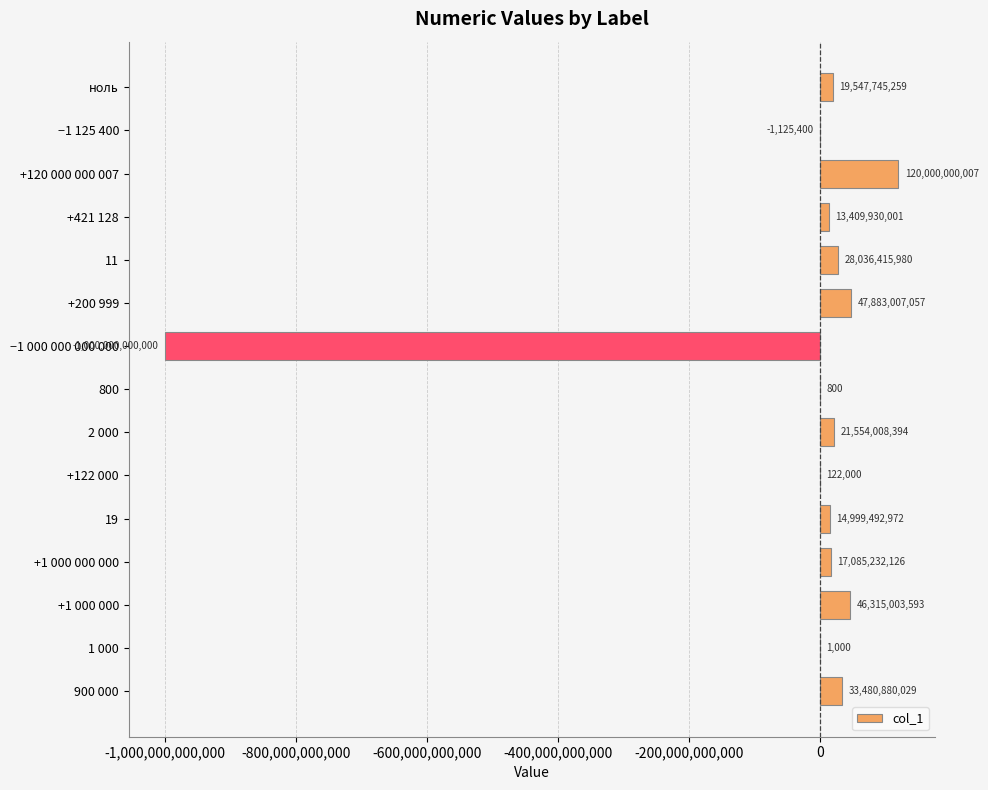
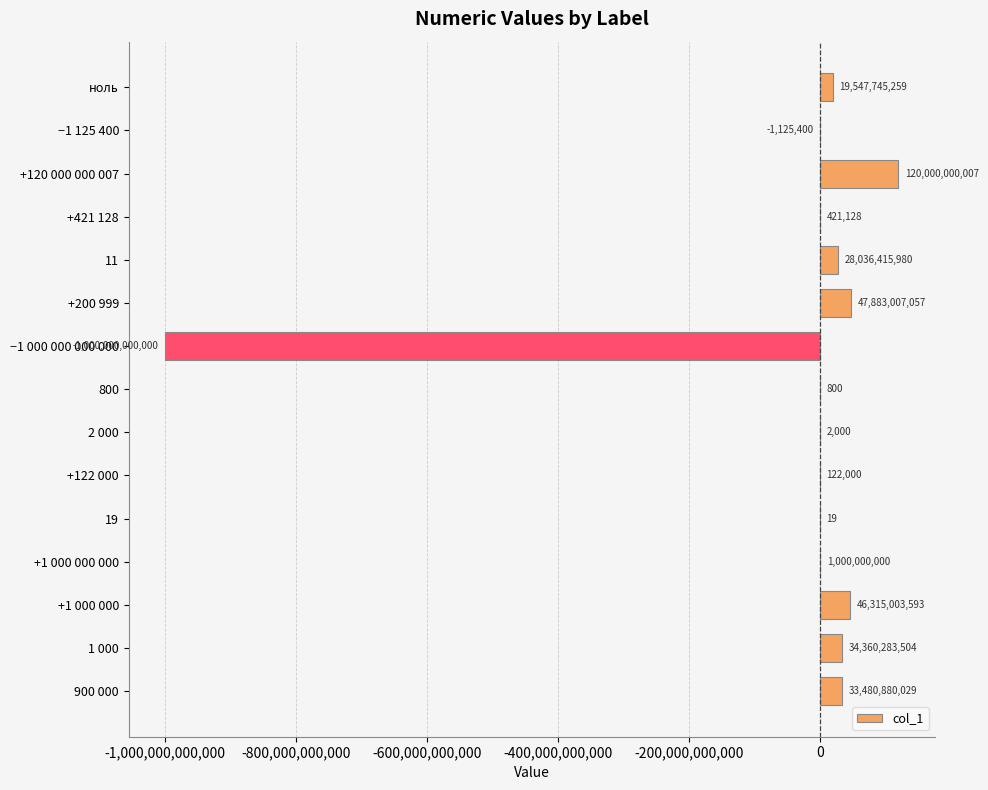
  {
    "ноль": "19,547,745,259",
    "−1 125 400": "-1,125,400",
    "+120 000 000 007": "120,000,000,007",
-   "+421 128": "13,409,930,001",
+   "+421 128": "421,128",
    "11": "28,036,415,980",
    "+200 999": "47,883,007,057",
    "−1 000 000 000 000": "-1,000,000,000,000",
    "800": "800",
-   "2 000": "21,554,008,394",
+   "2 000": "2,000",
    "+122 000": "122,000",
-   "19": "14,999,492,972",
-   "+1 000 000 000": "17,085,232,126",
+   "19": "19",
+   "+1 000 000 000": "1,000,000,000",
    "+1 000 000": "46,315,003,593",
-   "1 000": "1,000",
+   "1 000": "34,360,283,504",
    "900 000": "33,480,880,029"
  }
